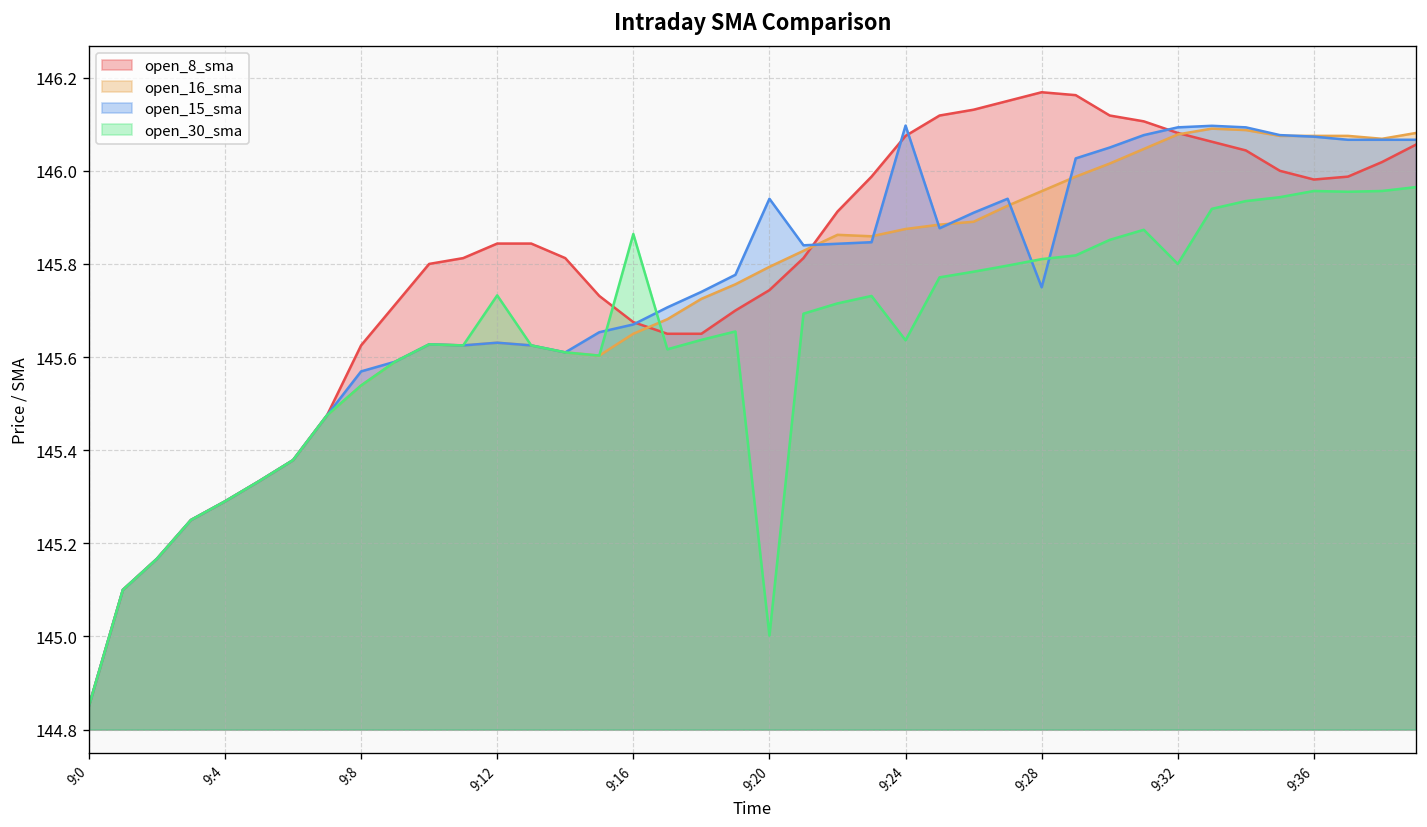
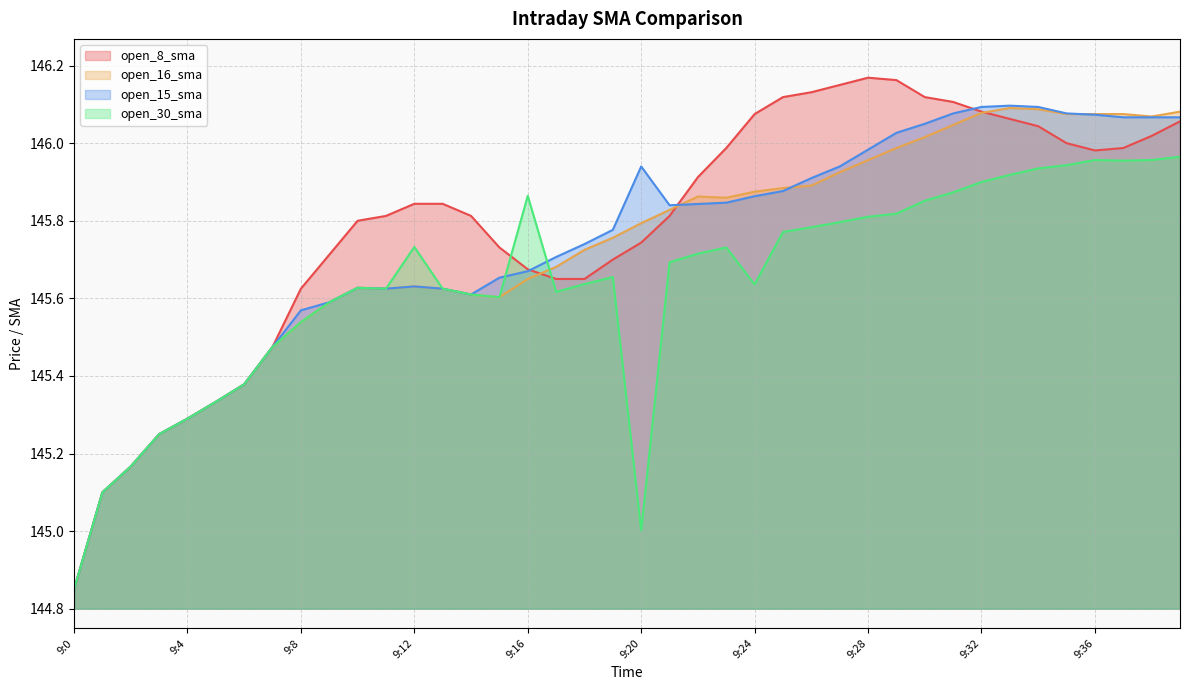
  {
    "open_15_sma": {
      "9:8": 145.57,
      "9:20": 145.94,
-     "9:24": 146.10,
-     "9:28": 145.75,
+     "9:24": 145.86,
+     "9:28": 145.98,
      "9:32": 146.09
    },
    "open_30_sma": {
      "9:12": 145.73,
      "9:16": 145.86,
      "9:20": 145.0,
      "9:24": 145.64,
      "9:28": 145.81,
-     "9:32": 145.8,
+     "9:32": 145.9,
      "9:36": 145.96
    }
  }
